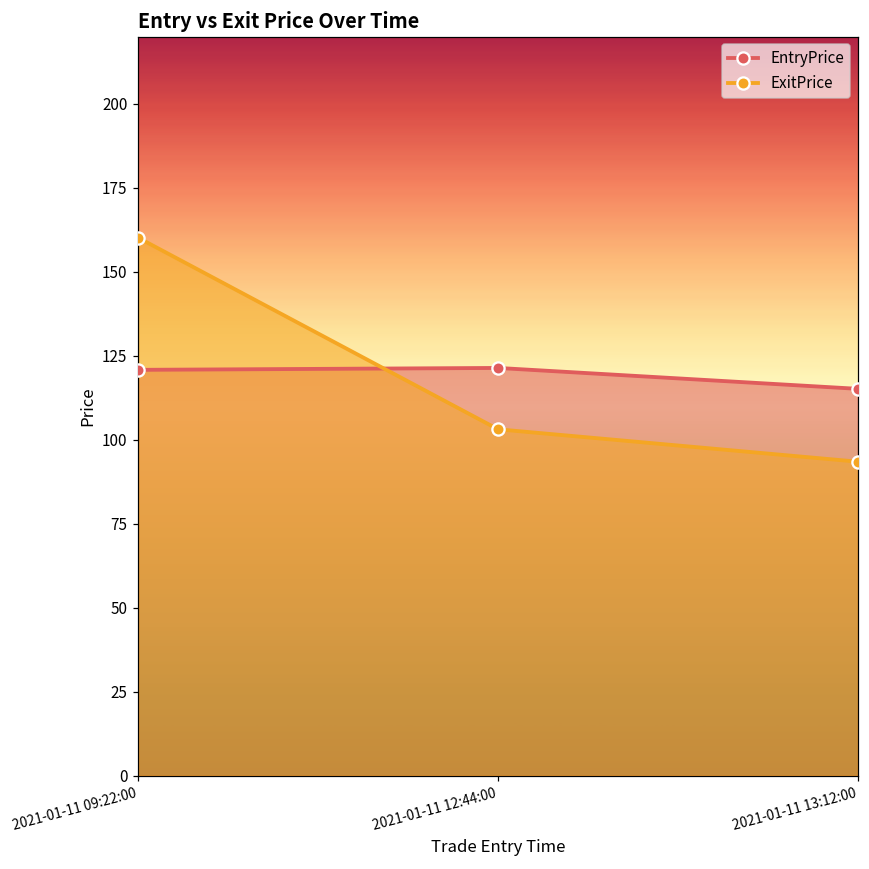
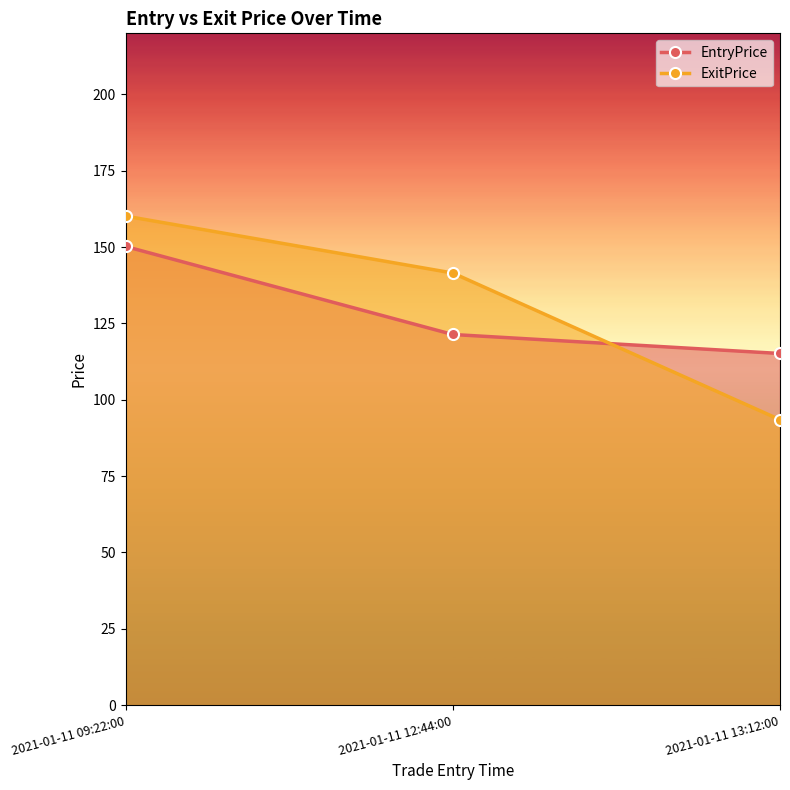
  {
    "EntryPrice": {
-     "2021-01-11 09:22:00": 121,
+     "2021-01-11 09:22:00": 150,
      "2021-01-11 12:44:00": 121,
      "2021-01-11 13:12:00": 115
    },
    "ExitPrice": {
      "2021-01-11 09:22:00": 160,
-     "2021-01-11 12:44:00": 103,
+     "2021-01-11 12:44:00": 142,
      "2021-01-11 13:12:00": 93
    }
  }
